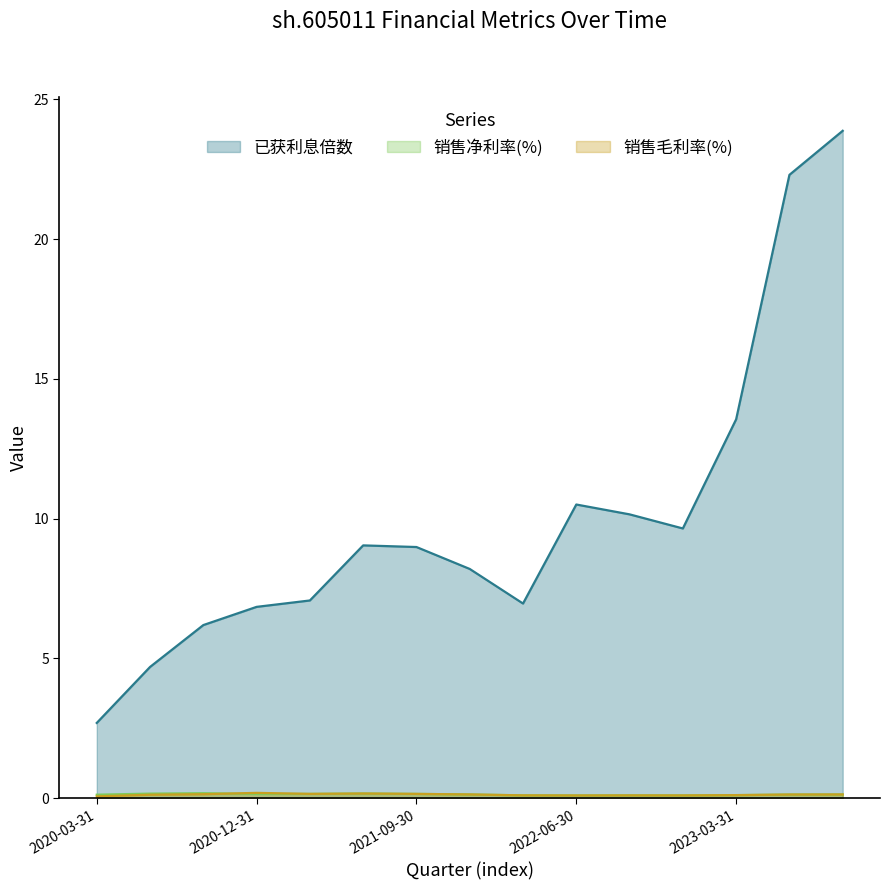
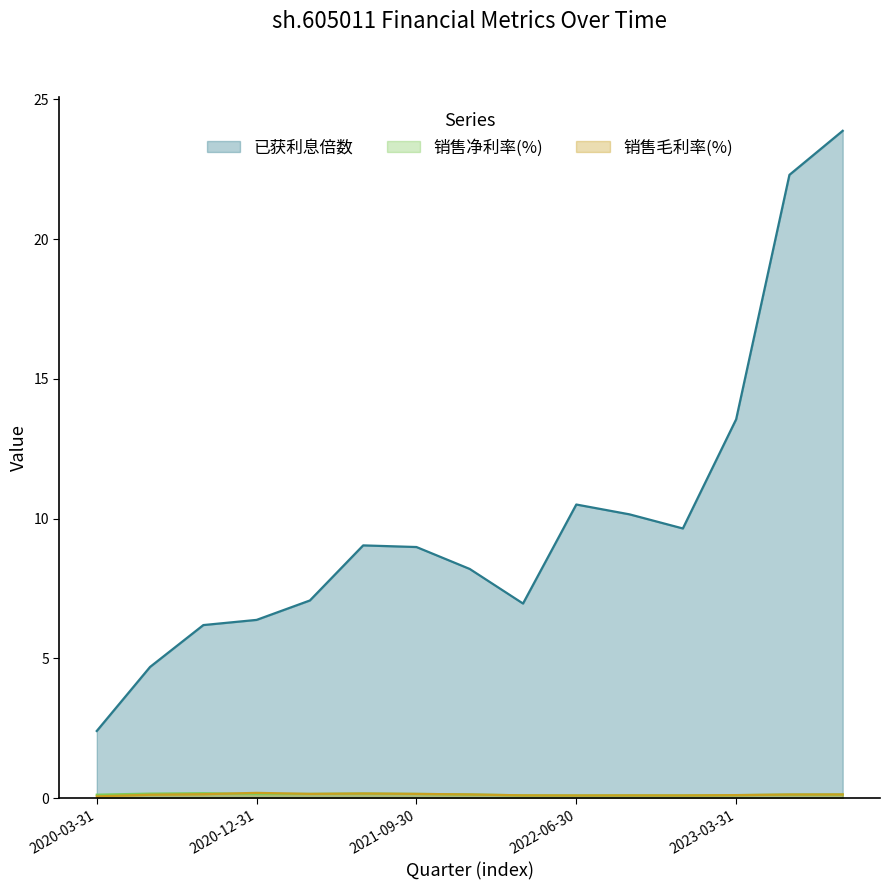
  {
    "已获利息倍数": {
-     "2020-03-31": 2.7,
-     "2020-12-31": 6.8,
+     "2020-03-31": 2.4,
+     "2020-12-31": 6.4,
      "2021-09-30": 9.0,
      "2022-06-30": 10.5,
      "2023-03-31": 13.6
    }
  }
